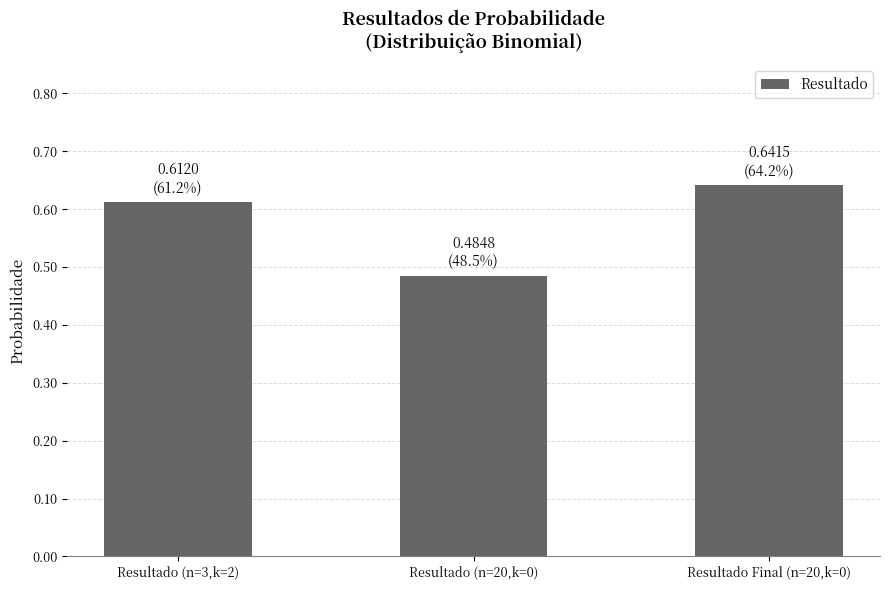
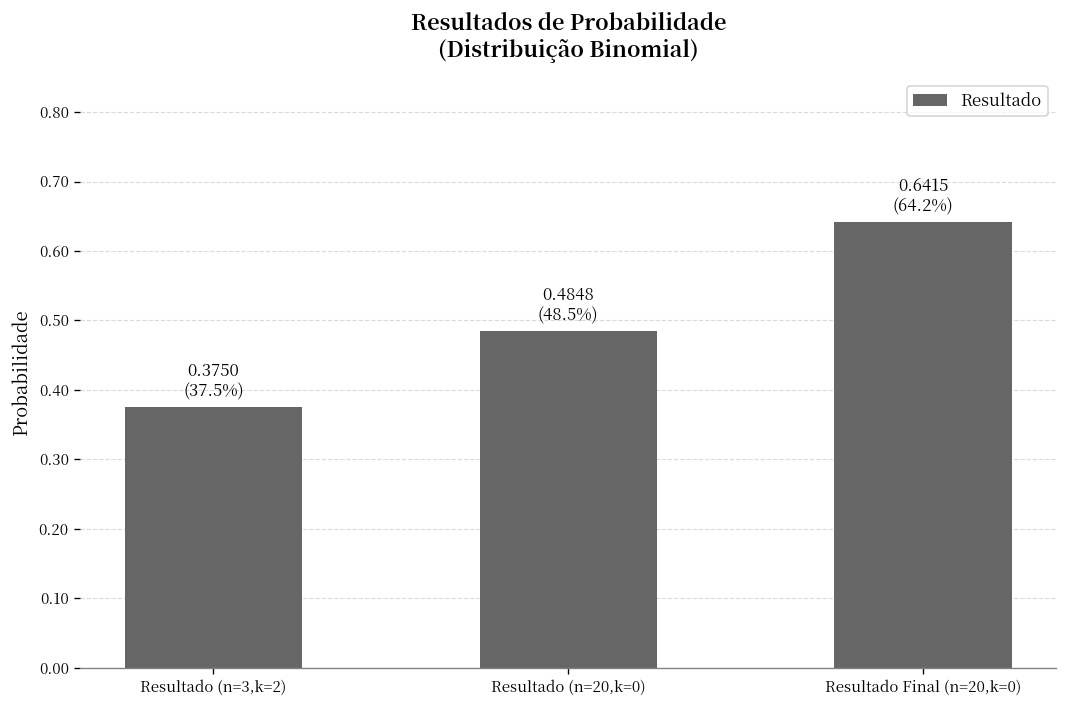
  {
-   "Resultado (n=3,k=2)": "0.6120 (61.2%)",
+   "Resultado (n=3,k=2)": "0.3750 (37.5%)",
    "Resultado (n=20,k=0)": "0.4848",
    "Resultado Final (n=20,k=0)": "0.6415"
  }
